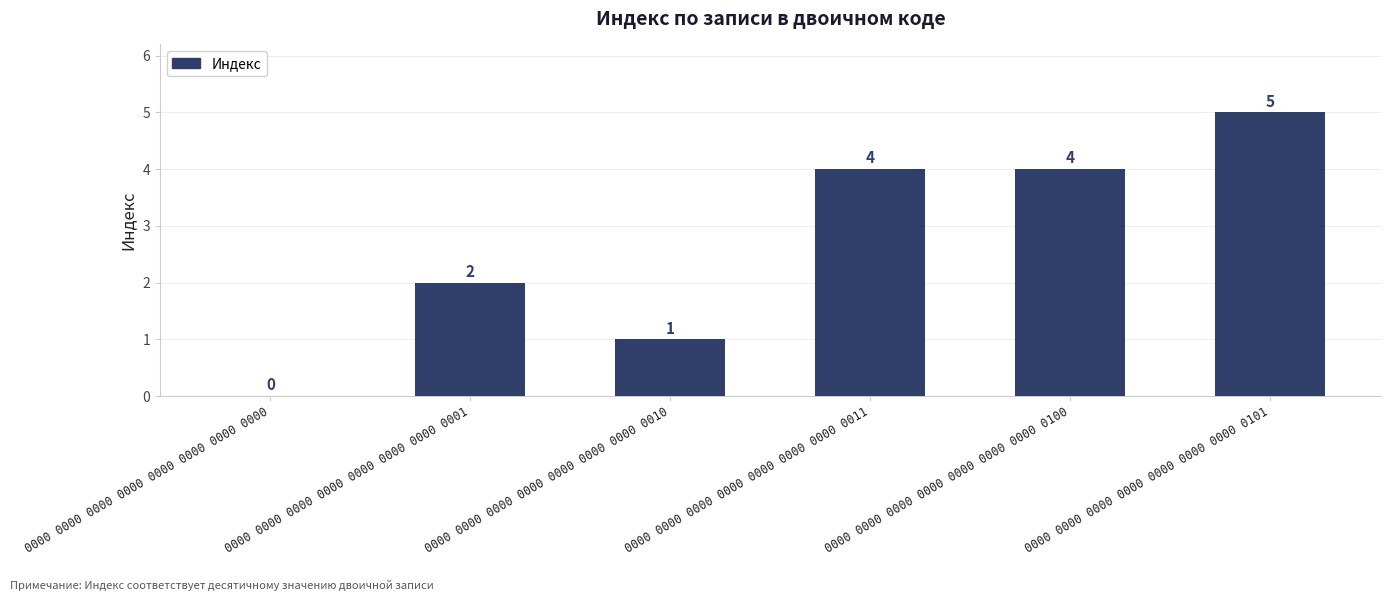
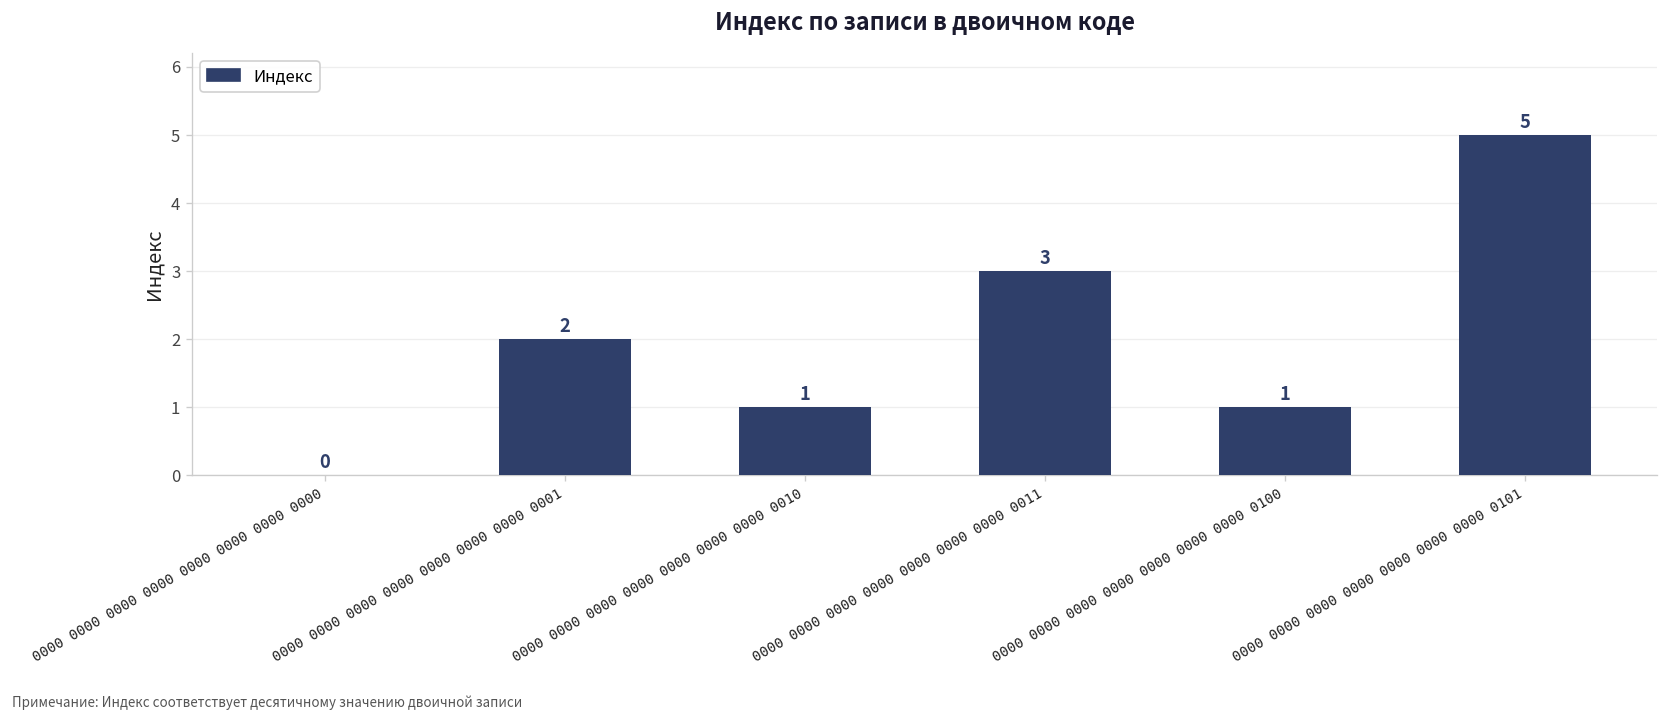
  {
    "0000 0000 0000 0000 0000 0000 0000 0000": 0,
    "0000 0000 0000 0000 0000 0000 0000 0001": 2,
    "0000 0000 0000 0000 0000 0000 0000 0010": 1,
-   "0000 0000 0000 0000 0000 0000 0000 0011": 4,
-   "0000 0000 0000 0000 0000 0000 0000 0100": 4,
+   "0000 0000 0000 0000 0000 0000 0000 0011": 3,
+   "0000 0000 0000 0000 0000 0000 0000 0100": 1,
    "0000 0000 0000 0000 0000 0000 0000 0101": 5
  }
